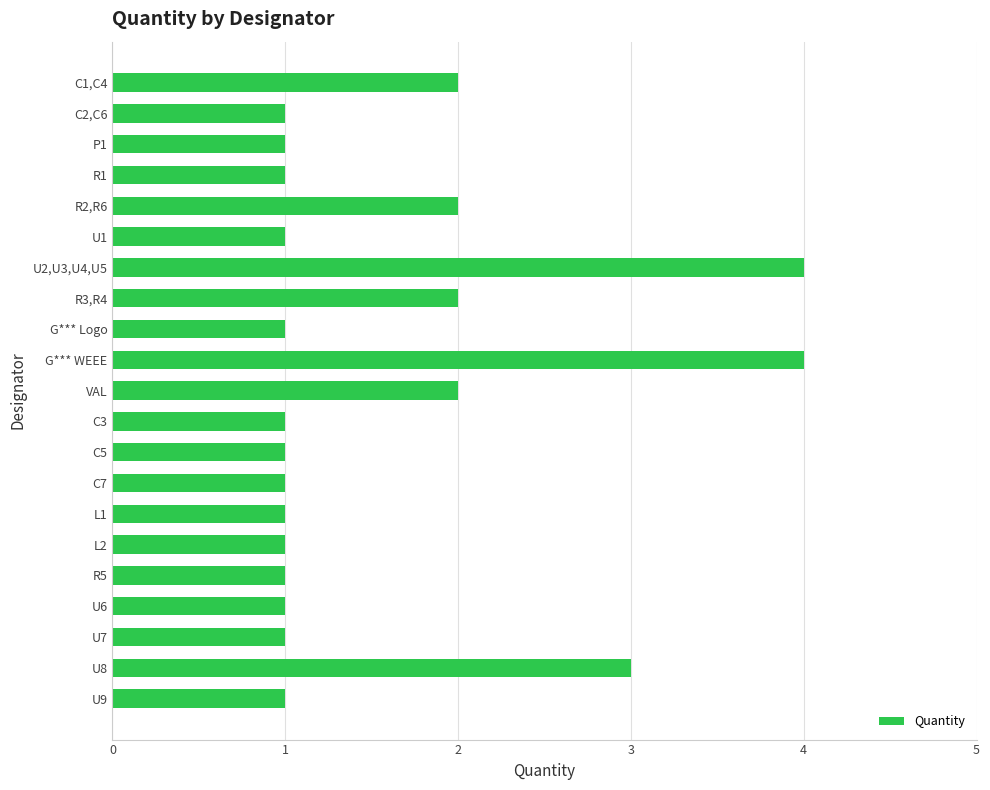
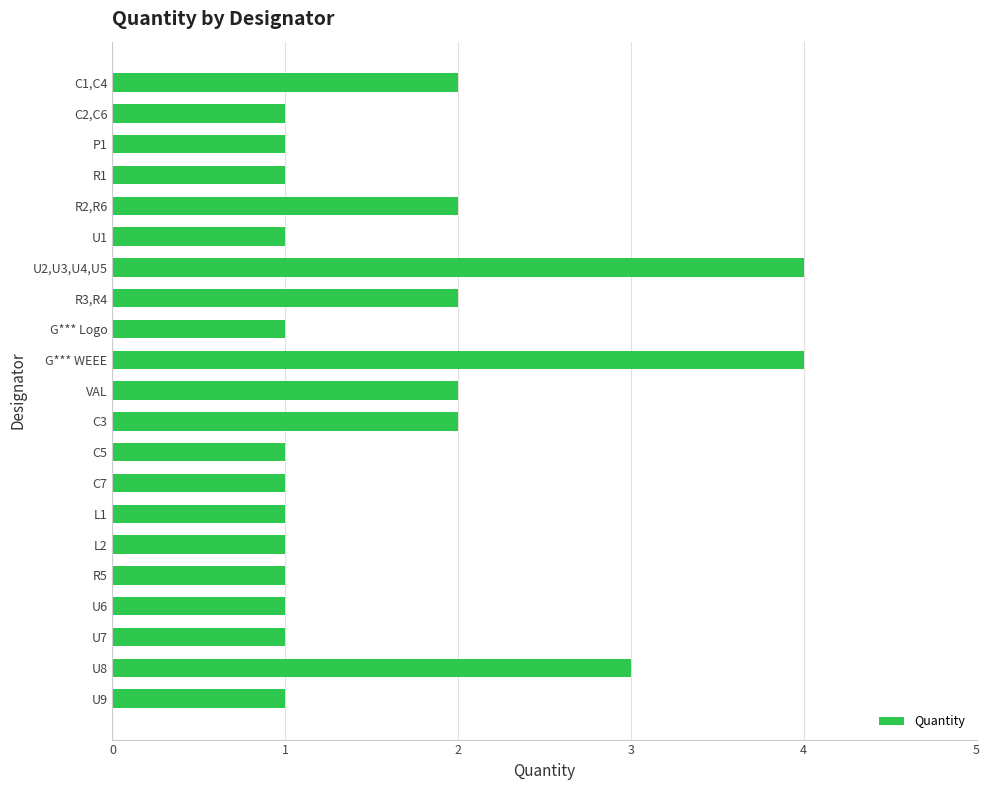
  {
    "C1,C4": 2,
    "C2,C6": 1,
    "P1": 1,
    "R1": 1,
    "R2,R6": 2,
    "U1": 1,
    "U2,U3,U4,U5": 4,
    "R3,R4": 2,
    "G*** Logo": 1,
    "G*** WEEE": 4,
    "VAL": 2,
-   "C3": 1,
+   "C3": 2,
    "C5": 1,
    "C7": 1,
    "L1": 1,
    "L2": 1,
    "R5": 1,
    "U6": 1,
    "U7": 1,
    "U8": 3,
    "U9": 1
  }
